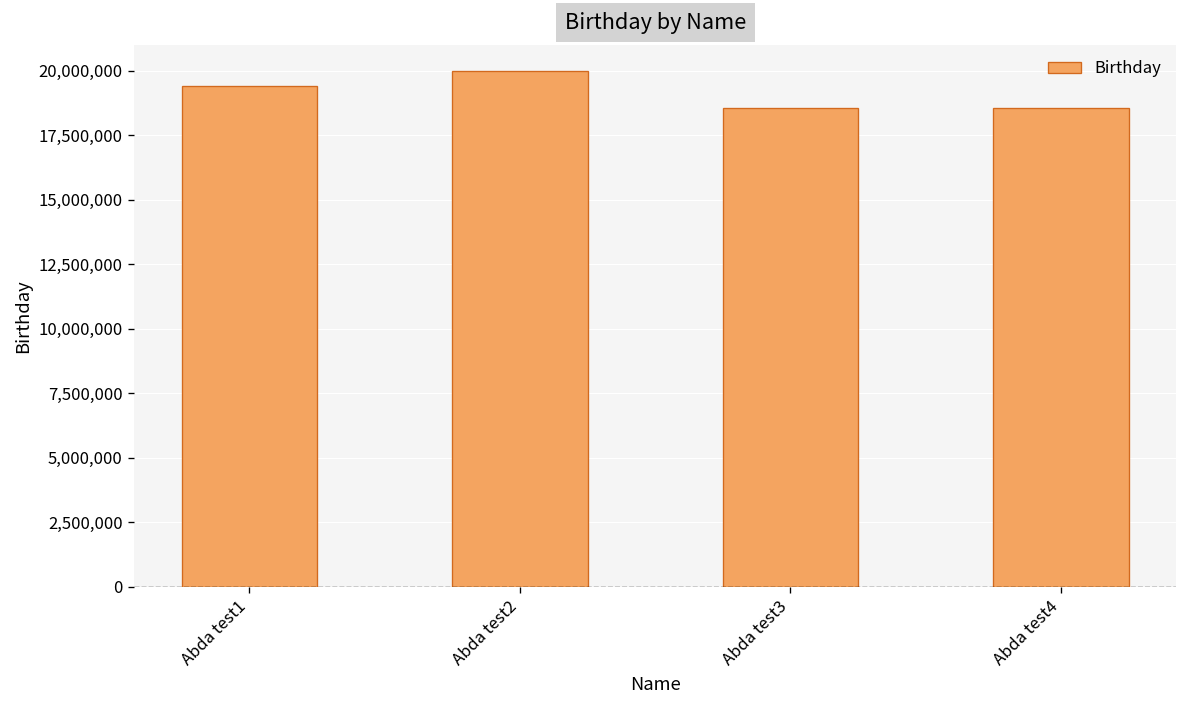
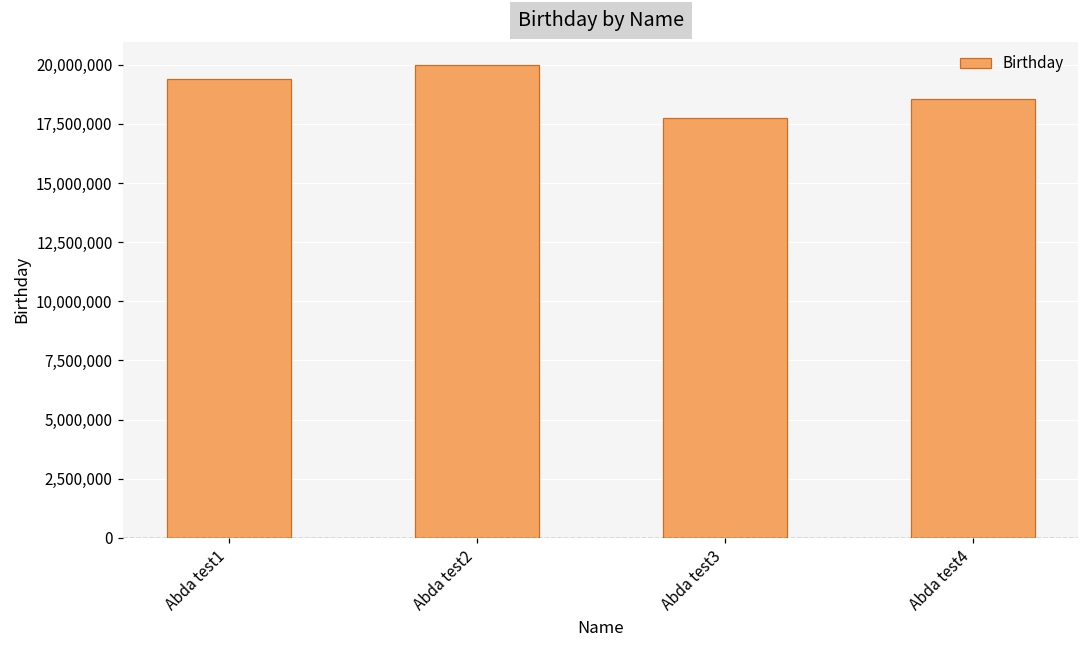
  {
    "Abda test1": "19,400,000",
    "Abda test2": "20,000,000",
-   "Abda test3": "18,600,000",
+   "Abda test3": "17,700,000",
    "Abda test4": "18,600,000"
  }
